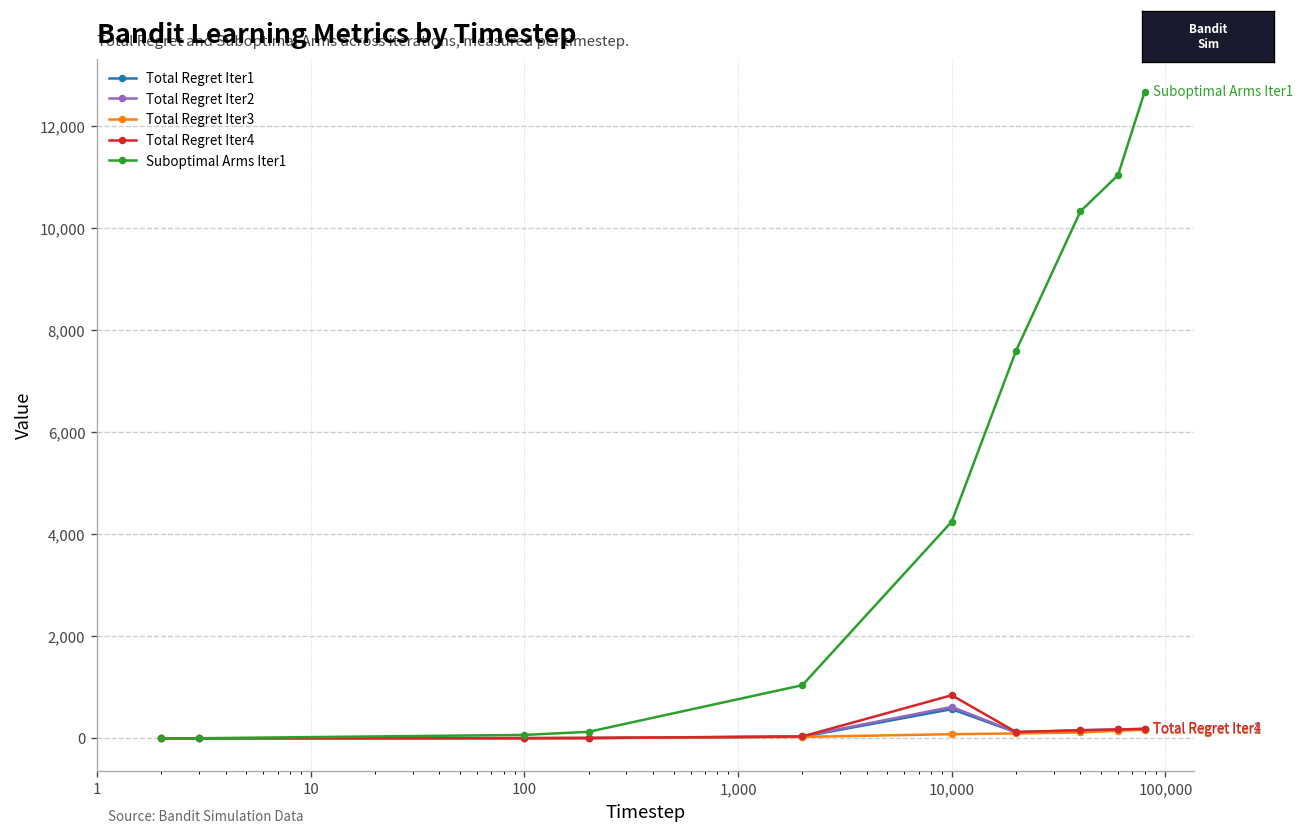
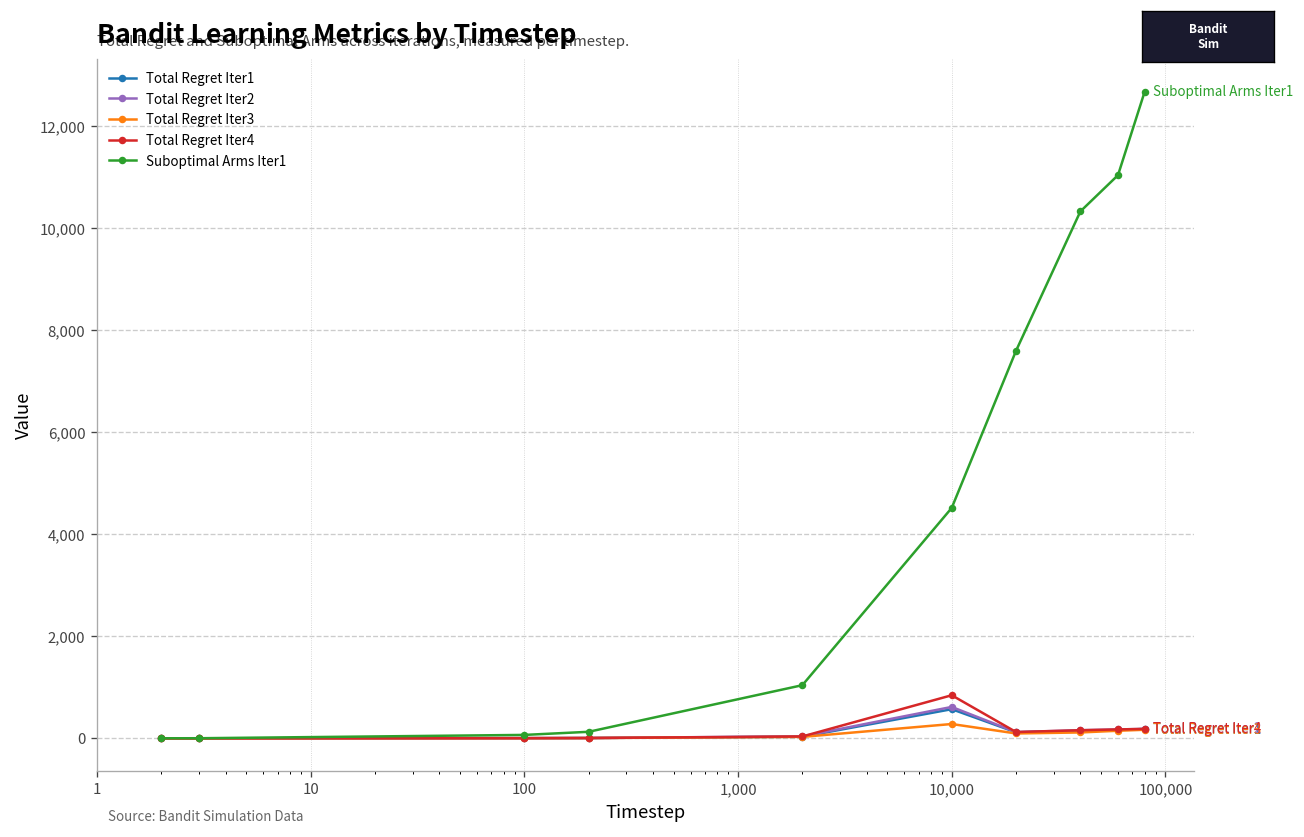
  {
    "Total Regret Iter3": {
-     "10,000": "100"
+     "10,000": "300"
    },
    "Total Regret Iter4": {
      "10,000": "800"
    },
    "Suboptimal Arms Iter1": {
      "100": "100",
-     "10,000": "4,200"
+     "10,000": "4,500"
    }
  }
